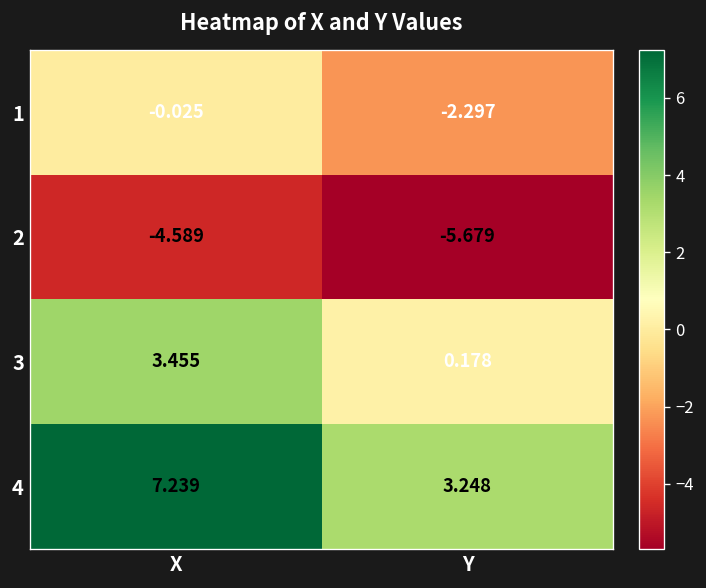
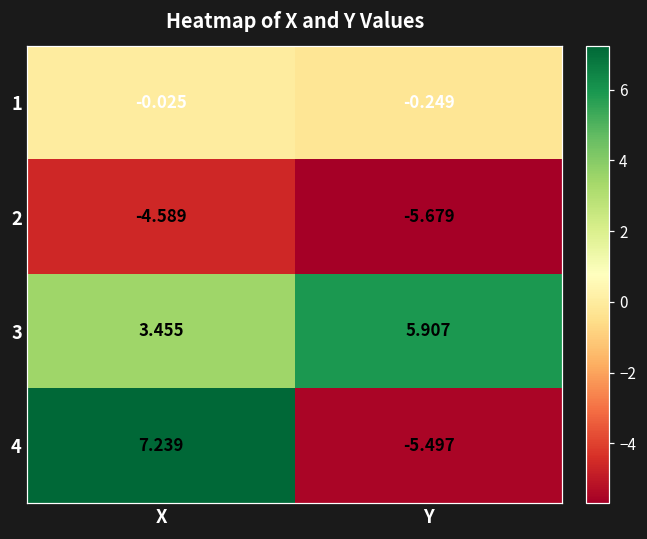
  {
    "1": {
      "X": -0.025,
-     "Y": -2.297
+     "Y": -0.249
    },
    "2": {
      "X": -4.589,
      "Y": -5.679
    },
    "3": {
      "X": 3.455,
-     "Y": 0.178
+     "Y": 5.907
    },
    "4": {
      "X": 7.239,
-     "Y": 3.248
+     "Y": -5.497
    }
  }
